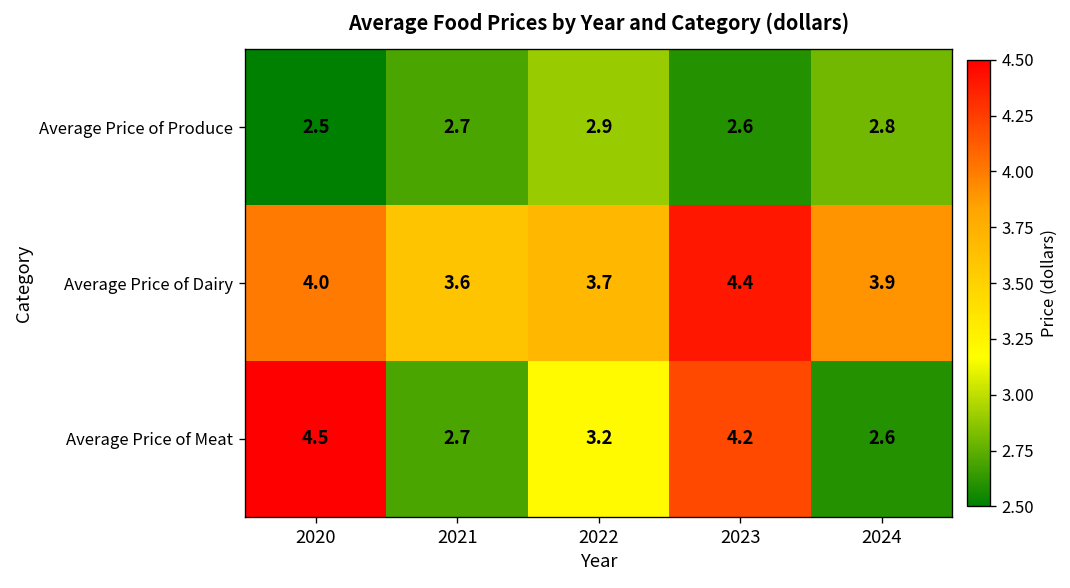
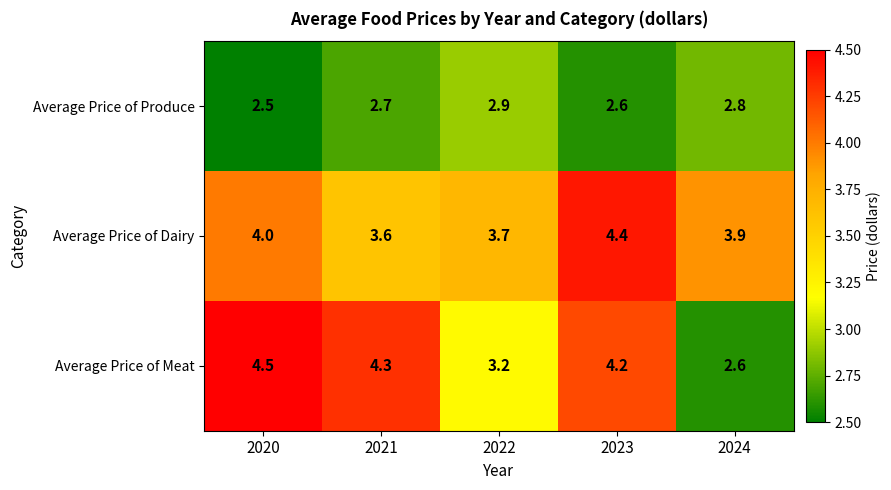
  {
    "Average Price of Produce": {
      "2020": 2.5,
      "2021": 2.7,
      "2022": 2.9,
      "2023": 2.6,
      "2024": 2.8
    },
    "Average Price of Dairy": {
      "2020": 4.0,
      "2021": 3.6,
      "2022": 3.7,
      "2023": 4.4,
      "2024": 3.9
    },
    "Average Price of Meat": {
      "2020": 4.5,
-     "2021": 2.7,
+     "2021": 4.3,
      "2022": 3.2,
      "2023": 4.2,
      "2024": 2.6
    }
  }
